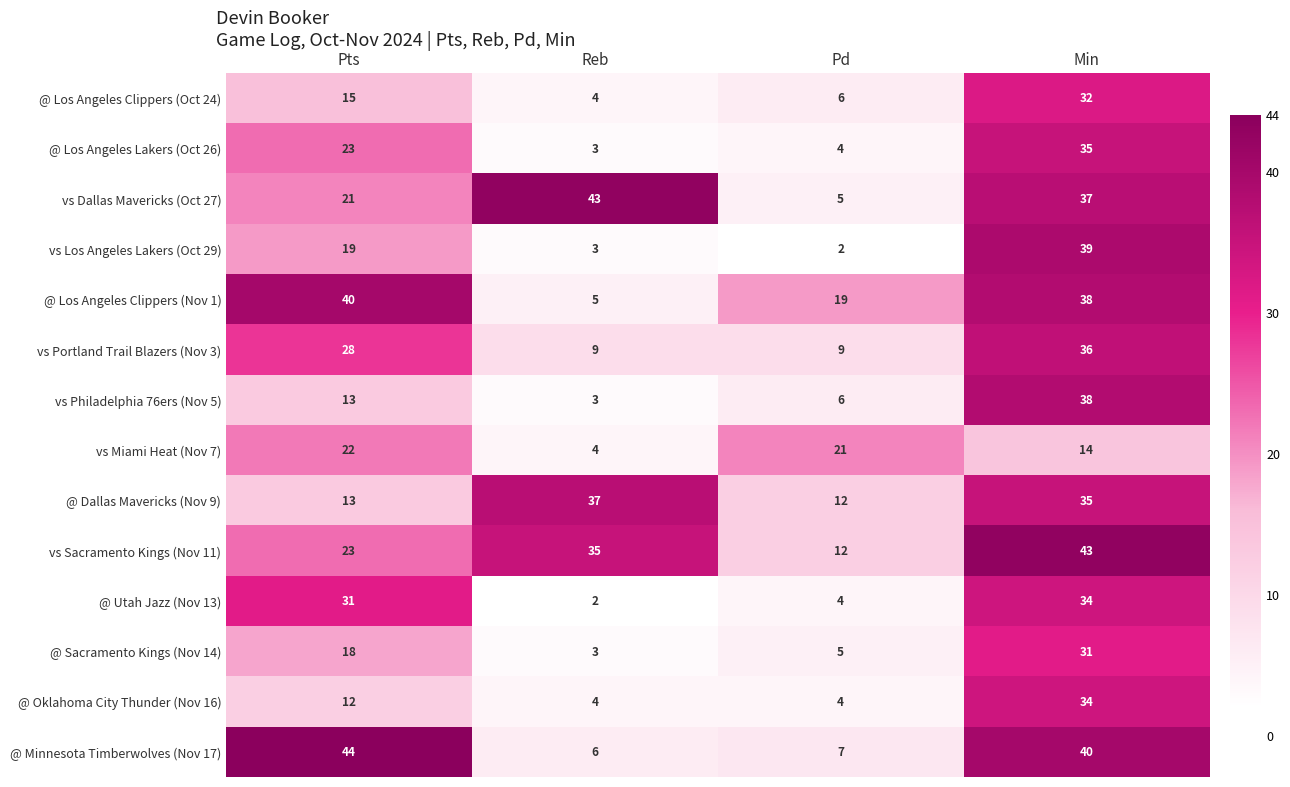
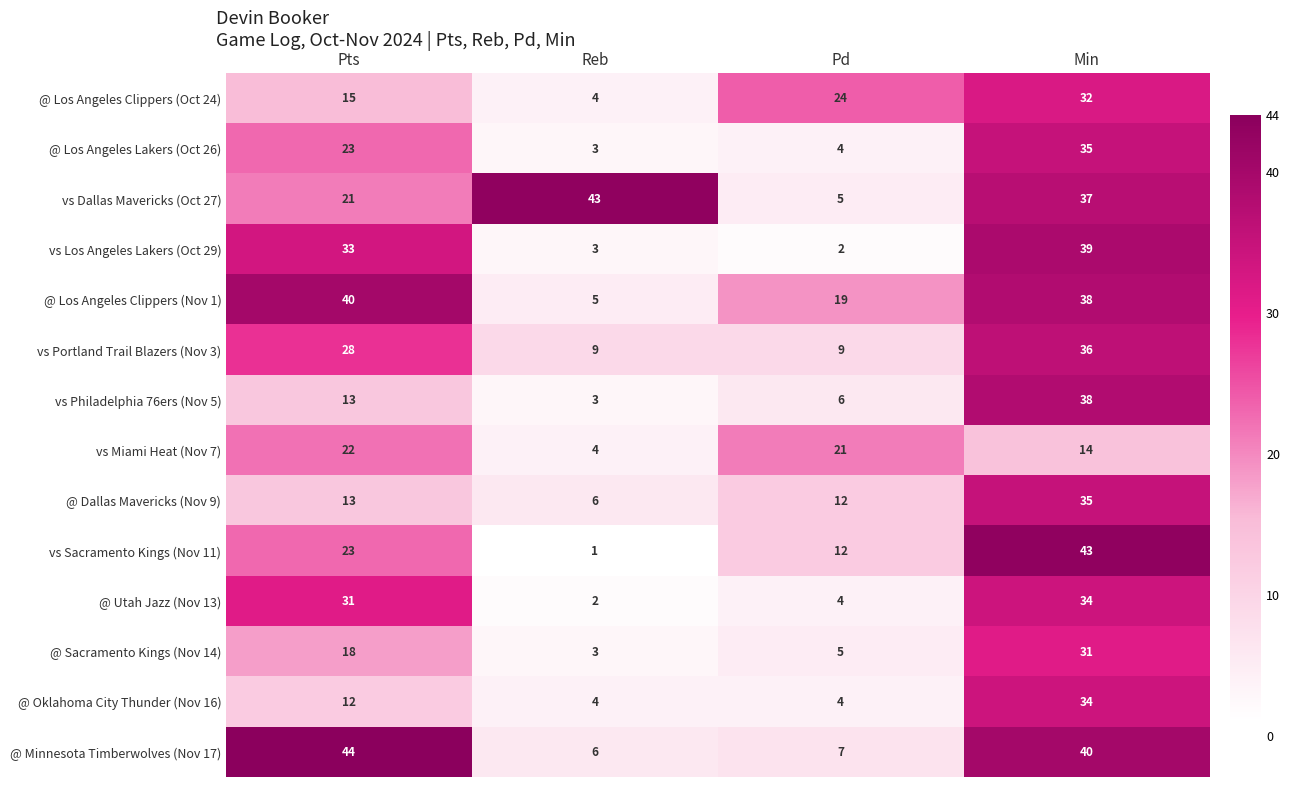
  {
    "@ Los Angeles Clippers (Oct 24)": {
      "Pts": 15,
      "Reb": 4,
-     "Pd": 6,
+     "Pd": 24,
      "Min": 32
    },
    "@ Los Angeles Lakers (Oct 26)": {
      "Pts": 23,
      "Reb": 3,
      "Pd": 4,
      "Min": 35
    },
    "vs Dallas Mavericks (Oct 27)": {
      "Pts": 21,
      "Reb": 43,
      "Pd": 5,
      "Min": 37
    },
    "vs Los Angeles Lakers (Oct 29)": {
-     "Pts": 19,
+     "Pts": 33,
      "Reb": 3,
      "Pd": 2,
      "Min": 39
    },
    "@ Los Angeles Clippers (Nov 1)": {
      "Pts": 40,
      "Reb": 5,
      "Pd": 19,
      "Min": 38
    },
    "vs Portland Trail Blazers (Nov 3)": {
      "Pts": 28,
      "Reb": 9,
      "Pd": 9,
      "Min": 36
    },
    "vs Philadelphia 76ers (Nov 5)": {
      "Pts": 13,
      "Reb": 3,
      "Pd": 6,
      "Min": 38
    },
    "vs Miami Heat (Nov 7)": {
      "Pts": 22,
      "Reb": 4,
      "Pd": 21,
      "Min": 14
    },
    "@ Dallas Mavericks (Nov 9)": {
      "Pts": 13,
-     "Reb": 37,
+     "Reb": 6,
      "Pd": 12,
      "Min": 35
    },
    "vs Sacramento Kings (Nov 11)": {
      "Pts": 23,
-     "Reb": 35,
+     "Reb": 1,
      "Pd": 12,
      "Min": 43
    },
    "@ Utah Jazz (Nov 13)": {
      "Pts": 31,
      "Reb": 2,
      "Pd": 4,
      "Min": 34
    },
    "@ Sacramento Kings (Nov 14)": {
      "Pts": 18,
      "Reb": 3,
      "Pd": 5,
      "Min": 31
    },
    "@ Oklahoma City Thunder (Nov 16)": {
      "Pts": 12,
      "Reb": 4,
      "Pd": 4,
      "Min": 34
    },
    "@ Minnesota Timberwolves (Nov 17)": {
      "Pts": 44,
      "Reb": 6,
      "Pd": 7,
      "Min": 40
    }
  }
